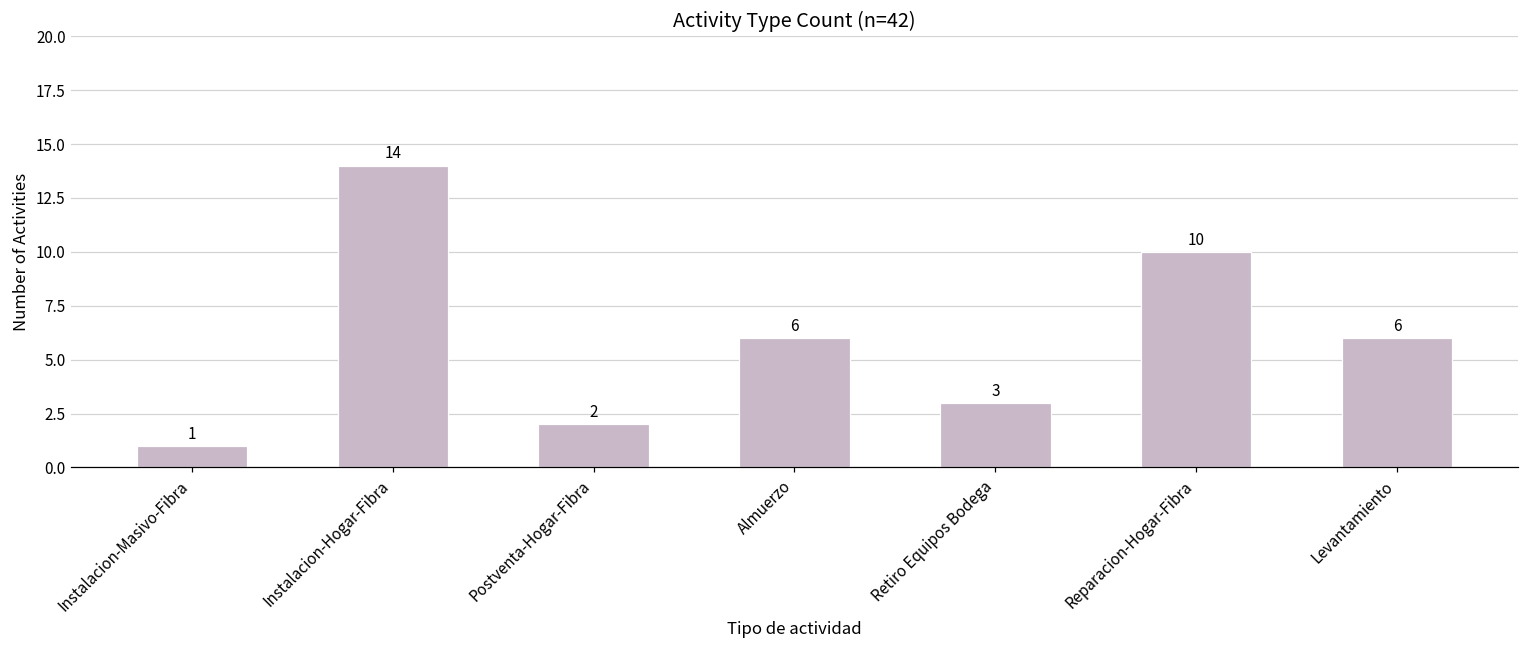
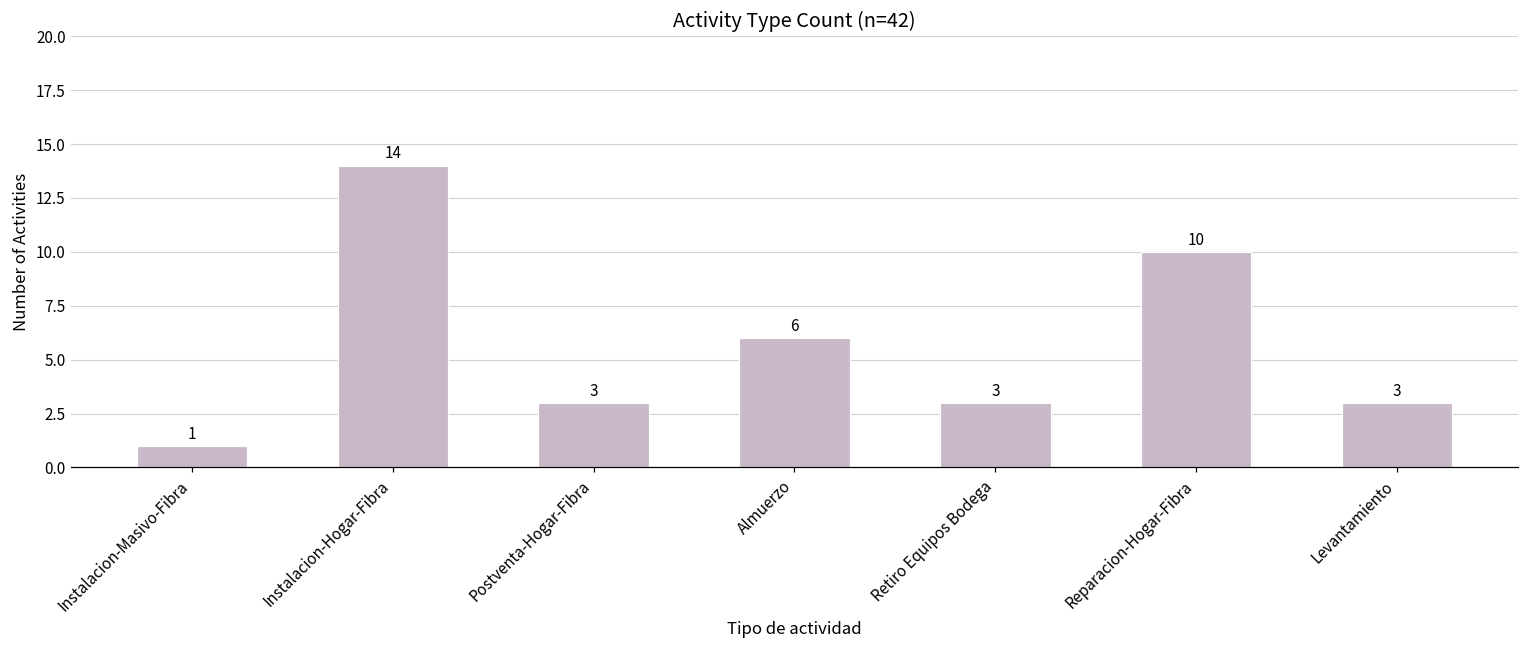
  {
    "Instalacion-Masivo-Fibra": 1,
    "Instalacion-Hogar-Fibra": 14,
-   "Postventa-Hogar-Fibra": 2,
+   "Postventa-Hogar-Fibra": 3,
    "Almuerzo": 6,
    "Retiro Equipos Bodega": 3,
    "Reparacion-Hogar-Fibra": 10,
-   "Levantamiento": 6
+   "Levantamiento": 3
  }
